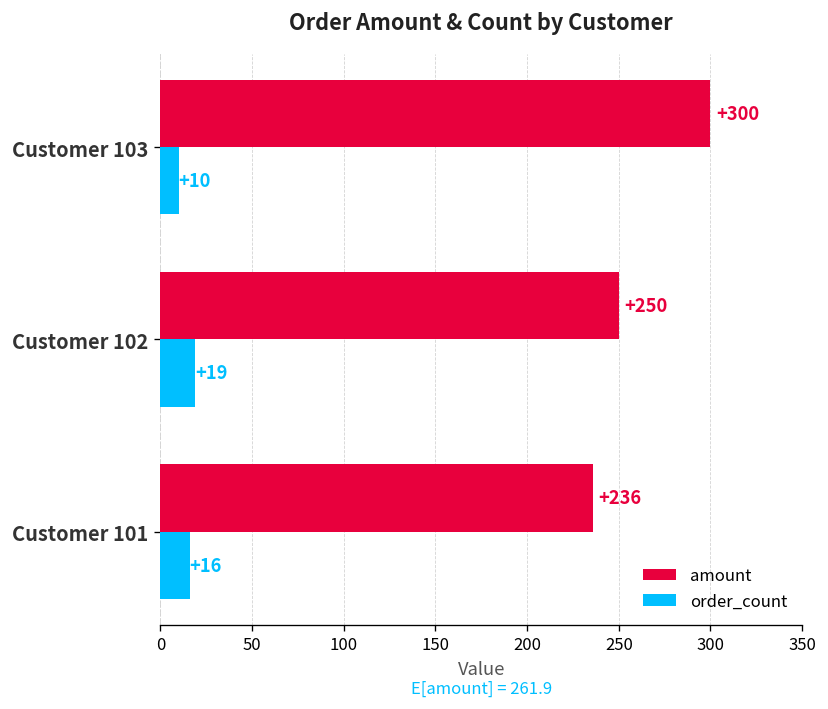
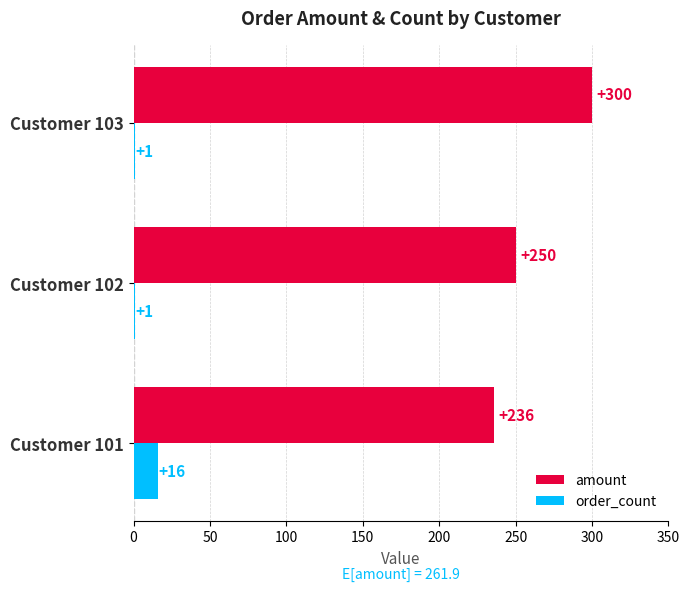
  {
    "amount": {
      "Customer 103": "+300",
      "Customer 102": "+250",
      "Customer 101": "+236"
    },
    "order_count": {
-     "Customer 103": "+10",
-     "Customer 102": "+19",
+     "Customer 103": "+1",
+     "Customer 102": "+1",
      "Customer 101": "+16"
    }
  }
